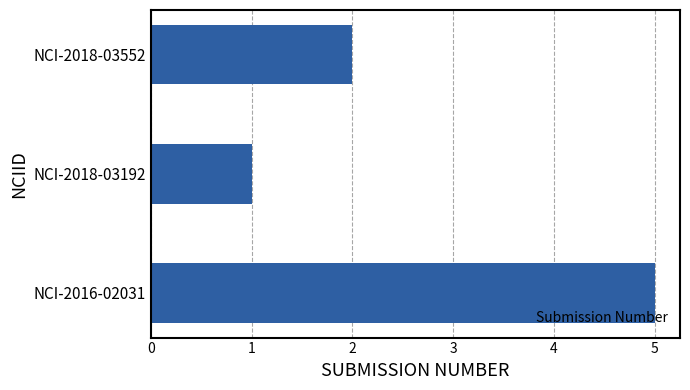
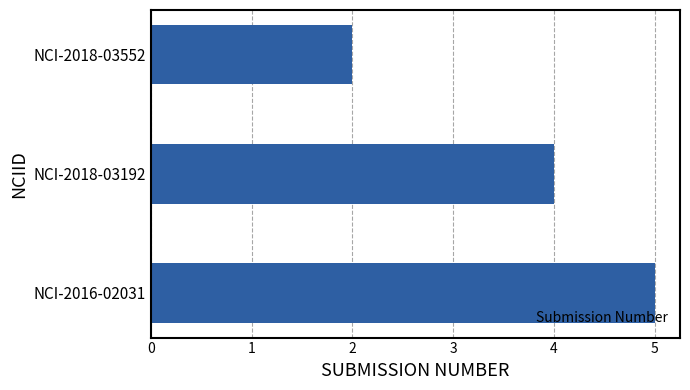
  {
    "NCI-2018-03552": 2,
-   "NCI-2018-03192": 1,
+   "NCI-2018-03192": 4,
    "NCI-2016-02031": 5
  }
